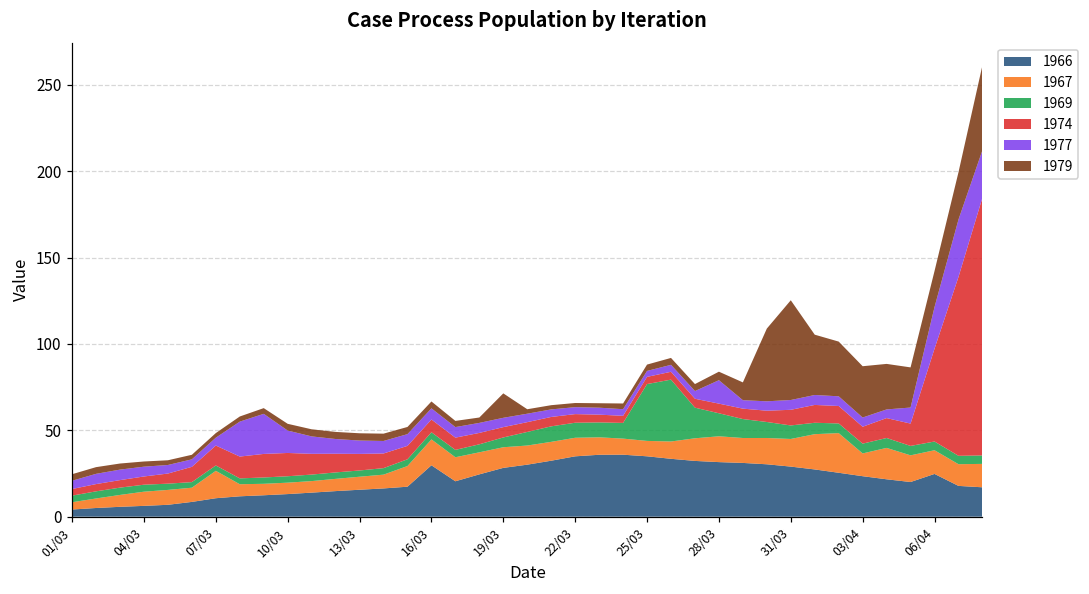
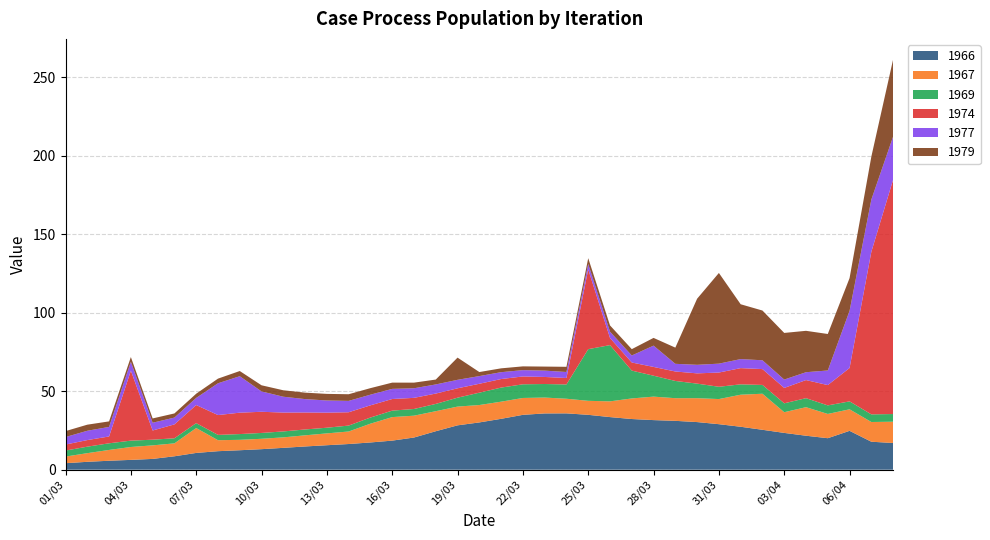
  {
    "1966": {
      "01/03": 4,
      "04/03": 6,
      "07/03": 11,
      "10/03": 13,
      "13/03": 16,
-     "16/03": 30,
+     "16/03": 19,
      "19/03": 28,
      "22/03": 35,
      "25/03": 35,
      "28/03": 32,
      "31/03": 29,
      "03/04": 23,
      "06/04": 25
    },
    "1967": {
      "01/03": 4,
      "04/03": 8,
      "07/03": 16,
      "10/03": 7,
      "13/03": 8,
      "16/03": 15,
      "19/03": 12,
      "22/03": 11,
      "25/03": 9,
      "28/03": 15,
      "31/03": 16,
      "03/04": 13,
      "06/04": 14
    },
    "1969": {
      "01/03": 4,
      "04/03": 4,
      "07/03": 3,
      "10/03": 4,
      "13/03": 4,
      "16/03": 4,
      "19/03": 6,
      "22/03": 9,
      "25/03": 33,
      "28/03": 13,
      "31/03": 8,
      "03/04": 6,
      "06/04": 5
    },
    "1974": {
      "01/03": 4,
-     "04/03": 5,
+     "04/03": 45,
      "07/03": 12,
      "10/03": 13,
      "13/03": 10,
      "16/03": 7,
      "19/03": 6,
      "22/03": 5,
-     "25/03": 4,
+     "25/03": 51,
      "28/03": 6,
      "31/03": 9,
      "03/04": 10,
-     "06/04": 54
+     "06/04": 21
    },
    "1977": {
      "01/03": 5,
      "04/03": 6,
      "07/03": 5,
      "10/03": 13,
      "13/03": 8,
      "16/03": 6,
      "19/03": 5,
      "22/03": 4,
      "25/03": 3,
      "28/03": 14,
      "31/03": 6,
      "03/04": 5,
-     "06/04": 24
+     "06/04": 36
    },
    "1979": {
      "01/03": 4,
      "04/03": 3,
      "07/03": 3,
      "10/03": 4,
      "13/03": 4,
      "16/03": 4,
      "19/03": 14,
      "22/03": 2,
      "25/03": 4,
      "28/03": 5,
      "31/03": 58,
      "03/04": 30,
      "06/04": 21
    }
  }
